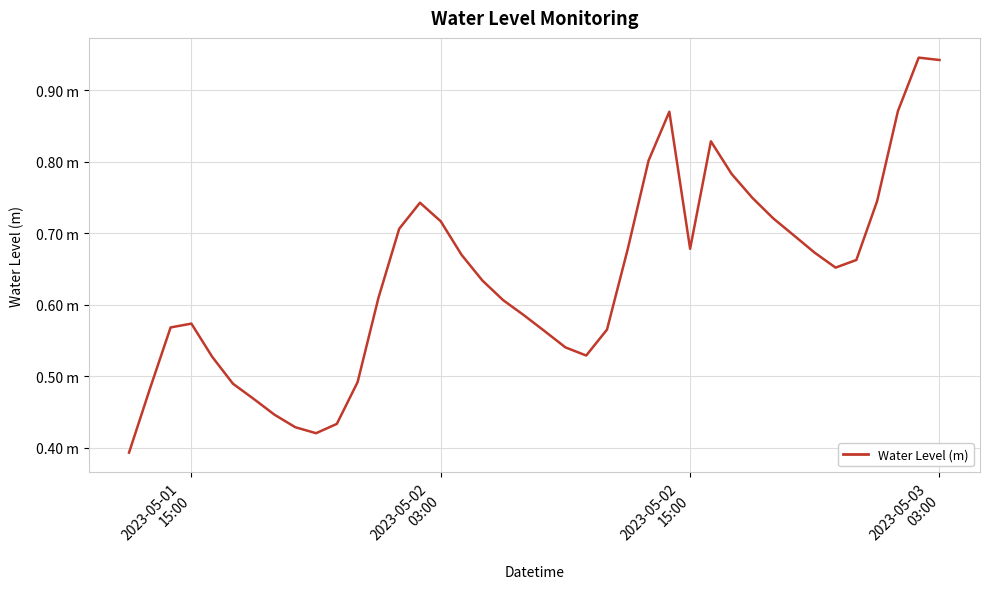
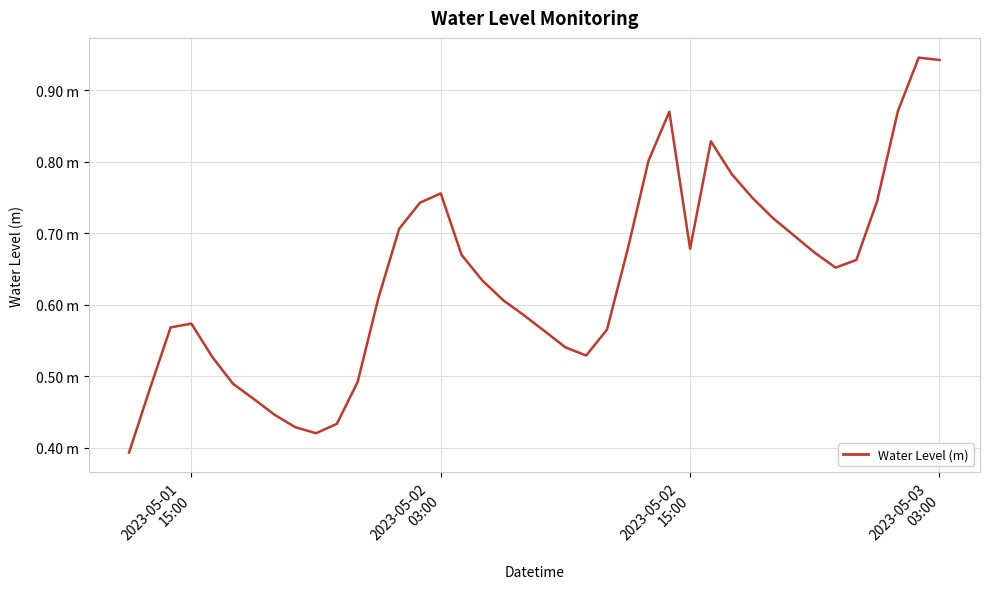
  {
    "2023-05-01 15:00": "0.57 m",
-   "2023-05-02 03:00": "0.72 m",
+   "2023-05-02 03:00": "0.76 m",
    "2023-05-02 15:00": "0.68 m",
    "2023-05-03 03:00": "0.94 m"
  }
